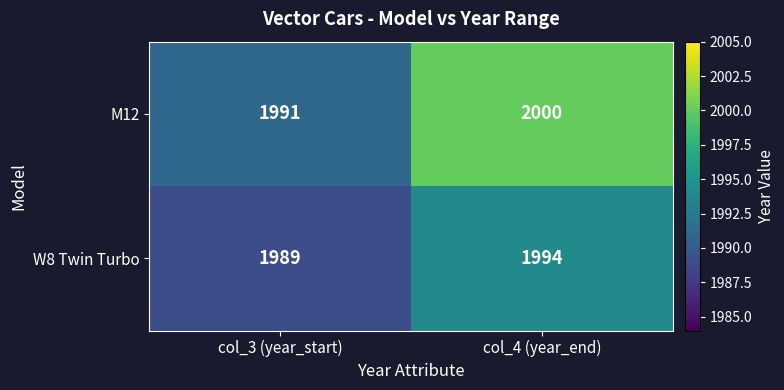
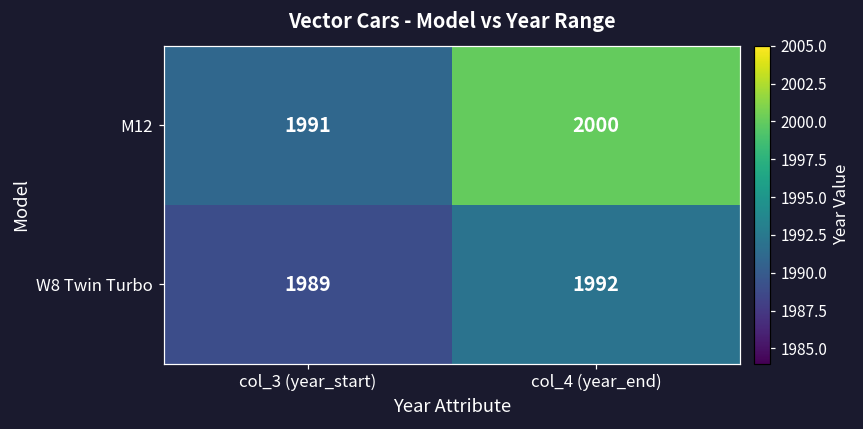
  {
    "M12": {
      "col_3 (year_start)": 1991,
      "col_4 (year_end)": 2000
    },
    "W8 Twin Turbo": {
      "col_3 (year_start)": 1989,
-     "col_4 (year_end)": 1994
+     "col_4 (year_end)": 1992
    }
  }
